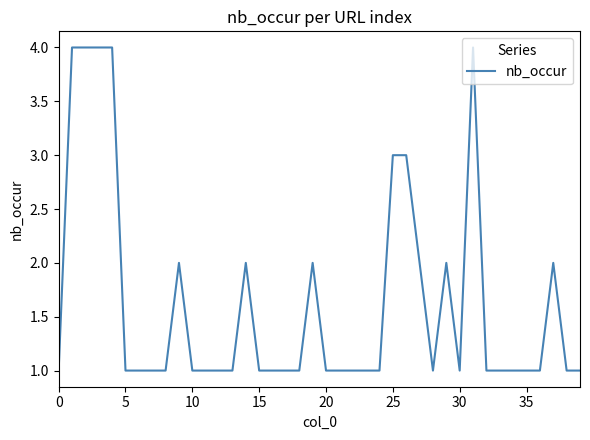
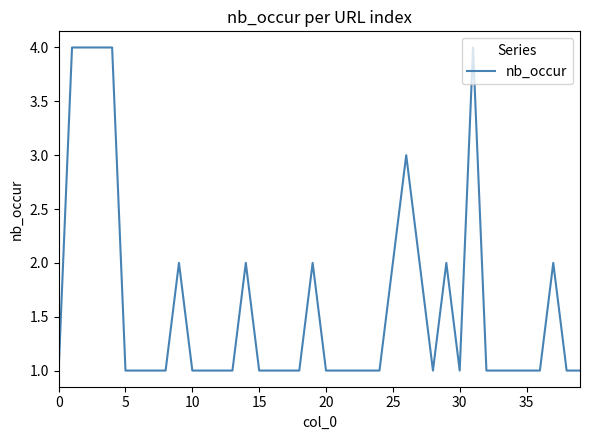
  {
    "0": 1,
    "5": 1,
    "10": 1,
    "15": 1,
    "20": 1,
-   "25": 3,
+   "25": 2,
    "30": 1,
    "35": 1
  }
